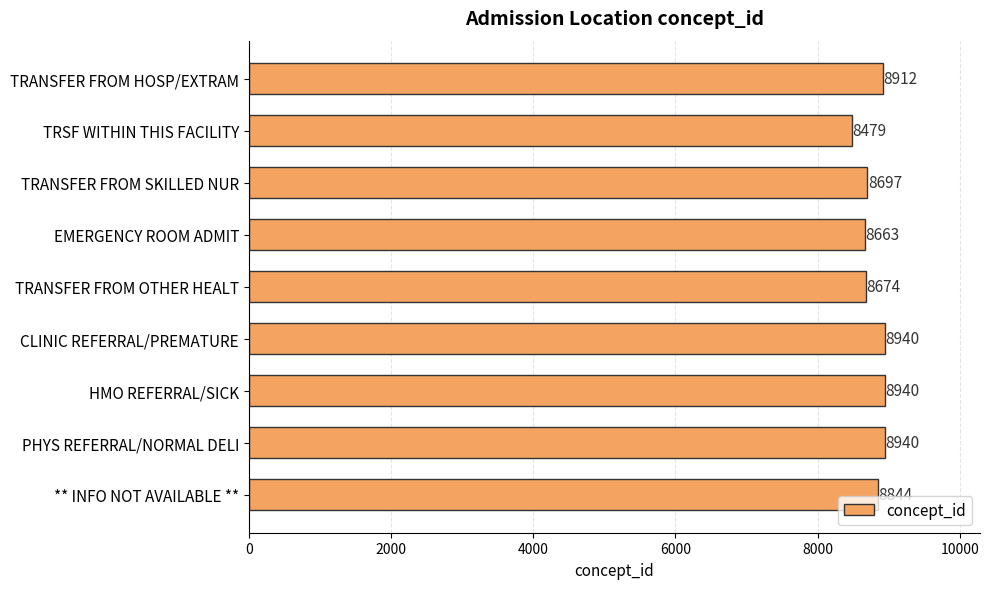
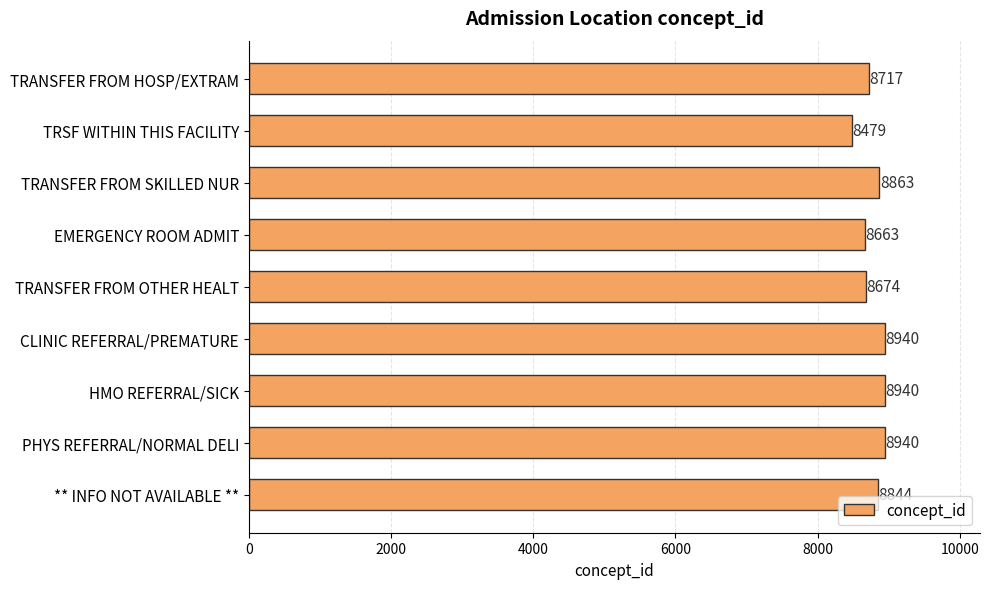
  {
-   "TRANSFER FROM HOSP/EXTRAM": 8912,
+   "TRANSFER FROM HOSP/EXTRAM": 8717,
    "TRSF WITHIN THIS FACILITY": 8479,
-   "TRANSFER FROM SKILLED NUR": 8697,
+   "TRANSFER FROM SKILLED NUR": 8863,
    "EMERGENCY ROOM ADMIT": 8663,
    "TRANSFER FROM OTHER HEALT": 8674,
    "CLINIC REFERRAL/PREMATURE": 8940,
    "HMO REFERRAL/SICK": 8940,
    "PHYS REFERRAL/NORMAL DELI": 8940
  }
